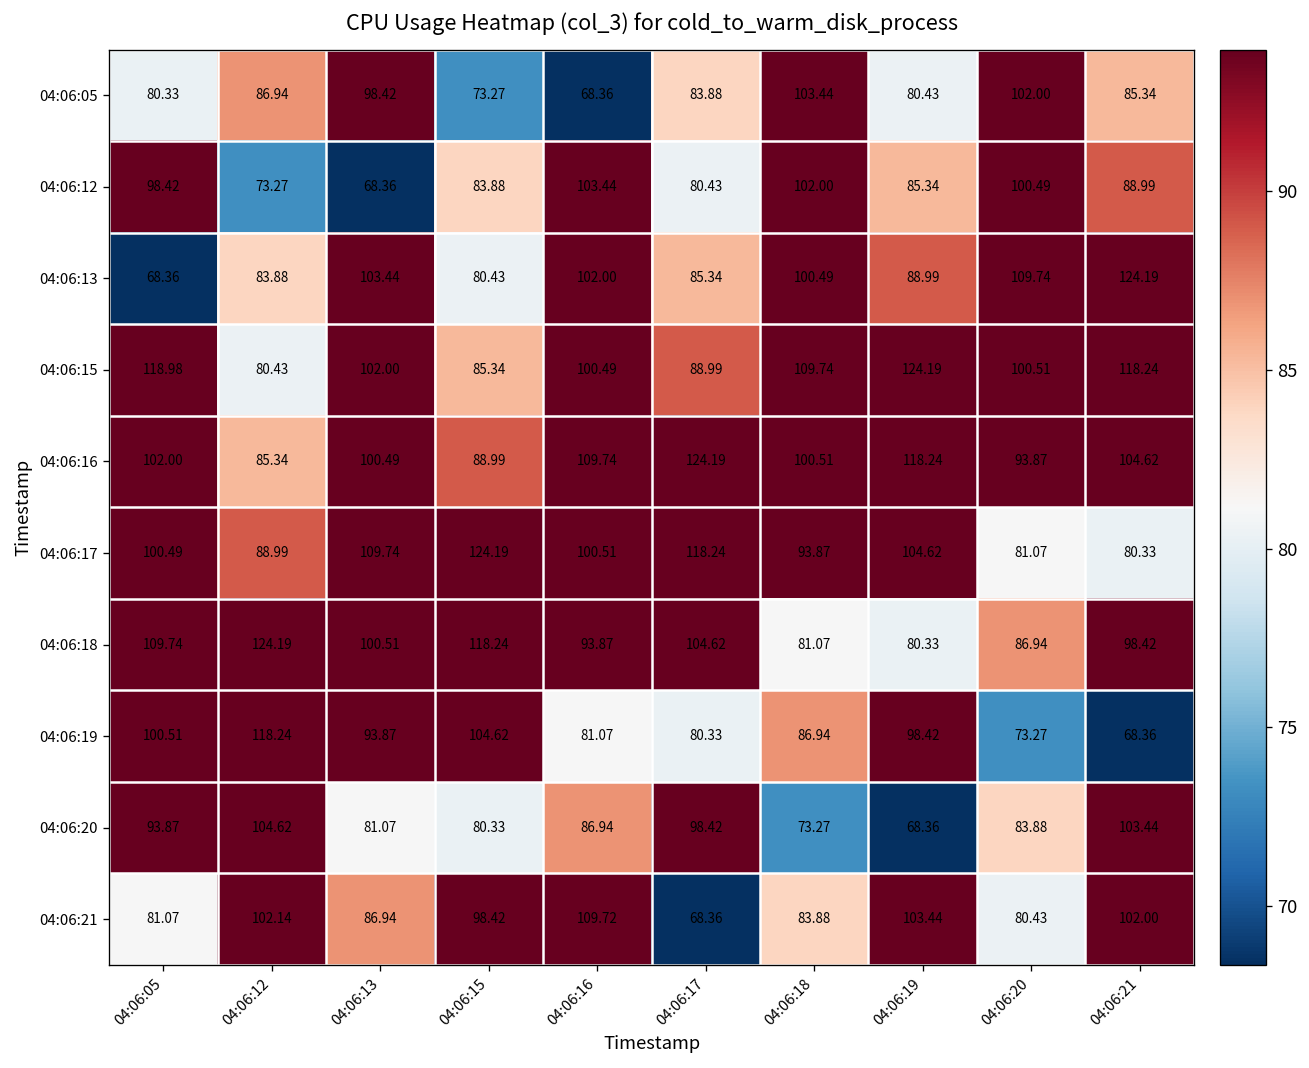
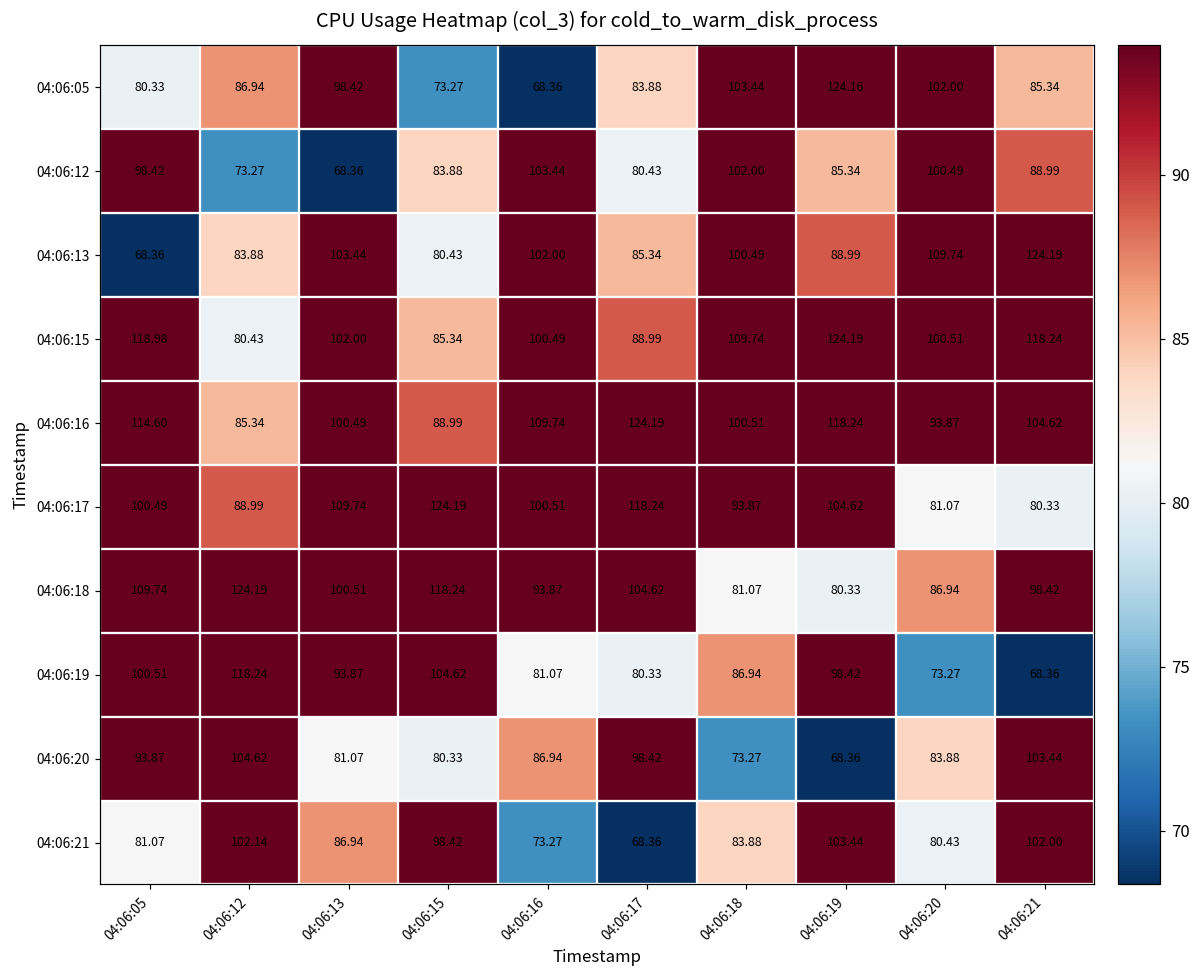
  {
    "04:06:05": {
      "04:06:05": 80.33,
      "04:06:12": 86.94,
      "04:06:13": 98.42,
      "04:06:15": 73.27,
      "04:06:16": 68.36,
      "04:06:17": 83.88,
      "04:06:18": 103.44,
-     "04:06:19": 80.43,
+     "04:06:19": 124.16,
      "04:06:20": 102.00,
      "04:06:21": 85.34
    },
    "04:06:12": {
      "04:06:05": 98.42,
      "04:06:12": 73.27,
      "04:06:13": 68.36,
      "04:06:15": 83.88,
      "04:06:16": 103.44,
      "04:06:17": 80.43,
      "04:06:18": 102.00,
      "04:06:19": 85.34,
      "04:06:20": 100.49,
      "04:06:21": 88.99
    },
    "04:06:13": {
      "04:06:05": 68.36,
      "04:06:12": 83.88,
      "04:06:13": 103.44,
      "04:06:15": 80.43,
      "04:06:16": 102.00,
      "04:06:17": 85.34,
      "04:06:18": 100.49,
      "04:06:19": 88.99,
      "04:06:20": 109.74,
      "04:06:21": 124.19
    },
    "04:06:15": {
      "04:06:05": 118.98,
      "04:06:12": 80.43,
      "04:06:13": 102.00,
      "04:06:15": 85.34,
      "04:06:16": 100.49,
      "04:06:17": 88.99,
      "04:06:18": 109.74,
      "04:06:19": 124.19,
      "04:06:20": 100.51,
      "04:06:21": 118.24
    },
    "04:06:16": {
-     "04:06:05": 102.00,
+     "04:06:05": 114.60,
      "04:06:12": 85.34,
      "04:06:13": 100.49,
      "04:06:15": 88.99,
      "04:06:16": 109.74,
      "04:06:17": 124.19,
      "04:06:18": 100.51,
      "04:06:19": 118.24,
      "04:06:20": 93.87,
      "04:06:21": 104.62
    },
    "04:06:17": {
      "04:06:05": 100.49,
      "04:06:12": 88.99,
      "04:06:13": 109.74,
      "04:06:15": 124.19,
      "04:06:16": 100.51,
      "04:06:17": 118.24,
      "04:06:18": 93.87,
      "04:06:19": 104.62,
      "04:06:20": 81.07,
      "04:06:21": 80.33
    },
    "04:06:18": {
      "04:06:05": 109.74,
      "04:06:12": 124.19,
      "04:06:13": 100.51,
      "04:06:15": 118.24,
      "04:06:16": 93.87,
      "04:06:17": 104.62,
      "04:06:18": 81.07,
      "04:06:19": 80.33,
      "04:06:20": 86.94,
      "04:06:21": 98.42
    },
    "04:06:19": {
      "04:06:05": 100.51,
      "04:06:12": 118.24,
      "04:06:13": 93.87,
      "04:06:15": 104.62,
      "04:06:16": 81.07,
      "04:06:17": 80.33,
      "04:06:18": 86.94,
      "04:06:19": 98.42,
      "04:06:20": 73.27,
      "04:06:21": 68.36
    },
    "04:06:20": {
      "04:06:05": 93.87,
      "04:06:12": 104.62,
      "04:06:13": 81.07,
      "04:06:15": 80.33,
      "04:06:16": 86.94,
      "04:06:17": 98.42,
      "04:06:18": 73.27,
      "04:06:19": 68.36,
      "04:06:20": 83.88,
      "04:06:21": 103.44
    },
    "04:06:21": {
      "04:06:05": 81.07,
      "04:06:12": 102.14,
      "04:06:13": 86.94,
      "04:06:15": 98.42,
-     "04:06:16": 109.72,
+     "04:06:16": 73.27,
      "04:06:17": 68.36,
      "04:06:18": 83.88,
      "04:06:19": 103.44,
      "04:06:20": 80.43,
      "04:06:21": 102.00
    }
  }
